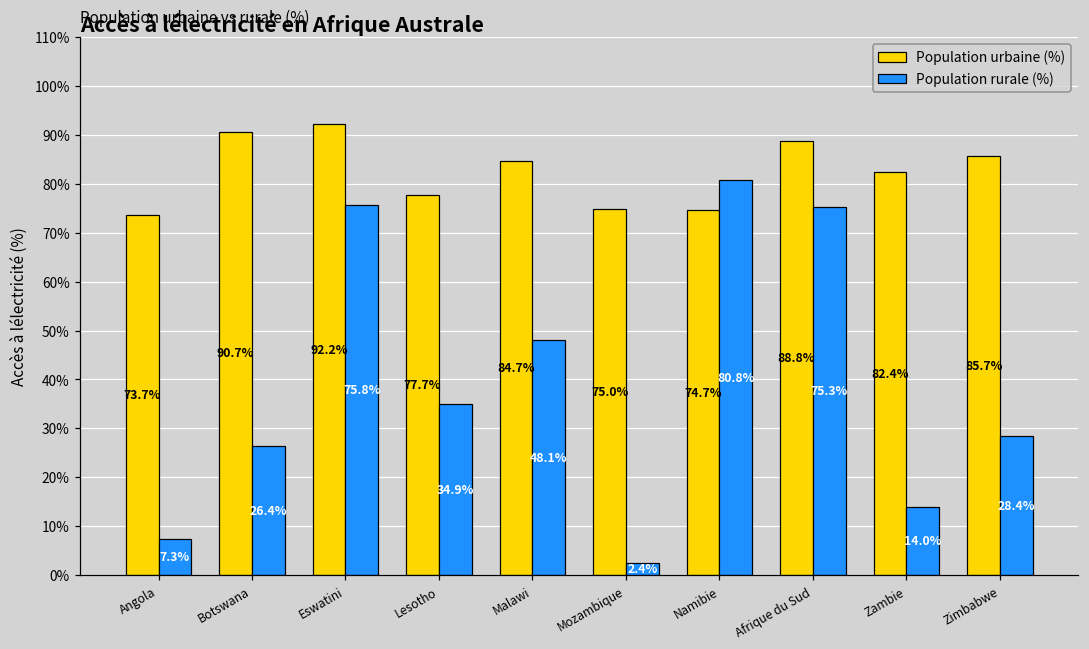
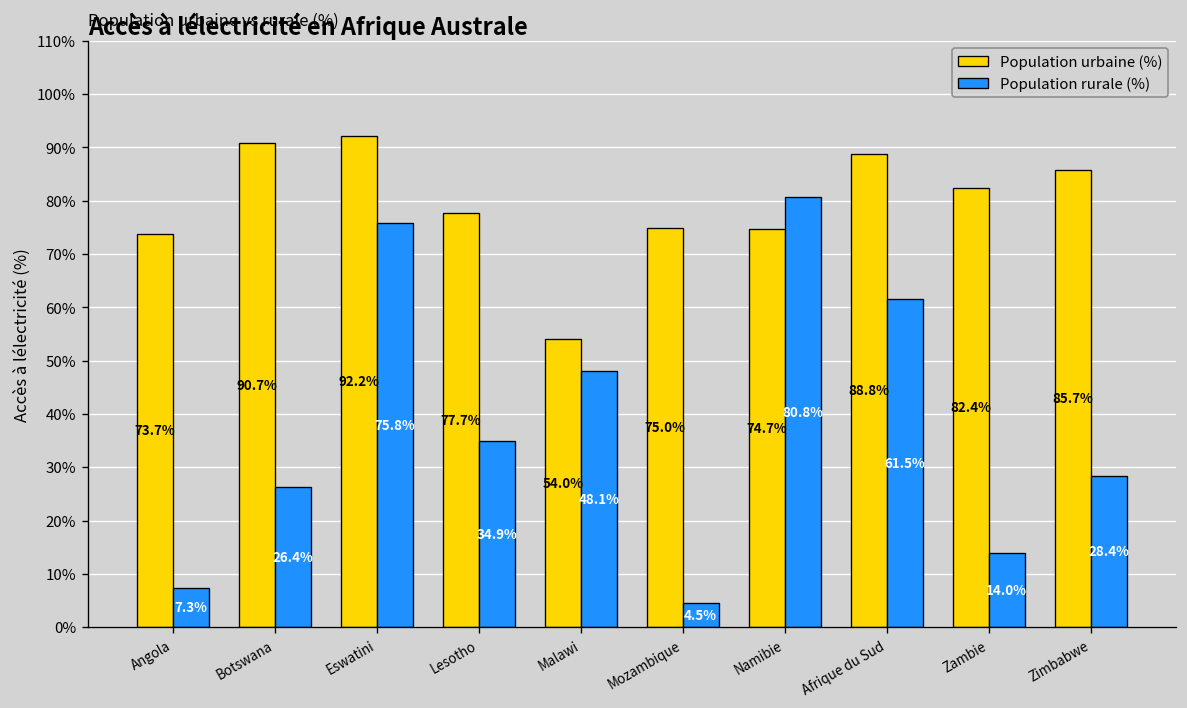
  {
    "Population urbaine (%)": {
      "Angola": "73.7%",
      "Botswana": "90.7%",
      "Eswatini": "92.2%",
      "Lesotho": "77.7%",
-     "Malawi": "84.7%",
+     "Malawi": "54.0%",
      "Mozambique": "75.0%",
      "Namibie": "74.7%",
      "Afrique du Sud": "88.8%",
      "Zambie": "82.4%",
      "Zimbabwe": "85.7%"
    },
    "Population rurale (%)": {
      "Angola": "7.3%",
      "Botswana": "26.4%",
      "Eswatini": "75.8%",
      "Lesotho": "34.9%",
      "Malawi": "48.1%",
-     "Mozambique": "2.4%",
+     "Mozambique": "4.5%",
      "Namibie": "80.8%",
-     "Afrique du Sud": "75.3%",
+     "Afrique du Sud": "61.5%",
      "Zambie": "14.0%",
      "Zimbabwe": "28.4%"
    }
  }
